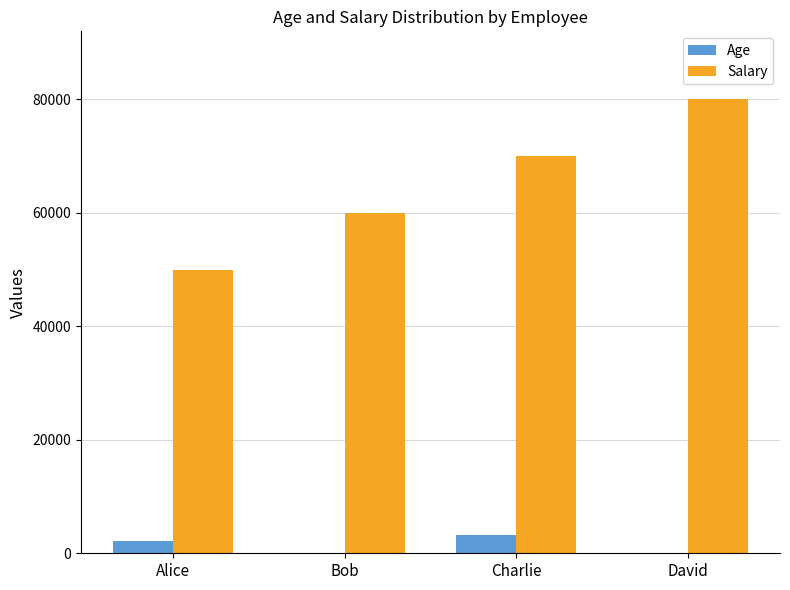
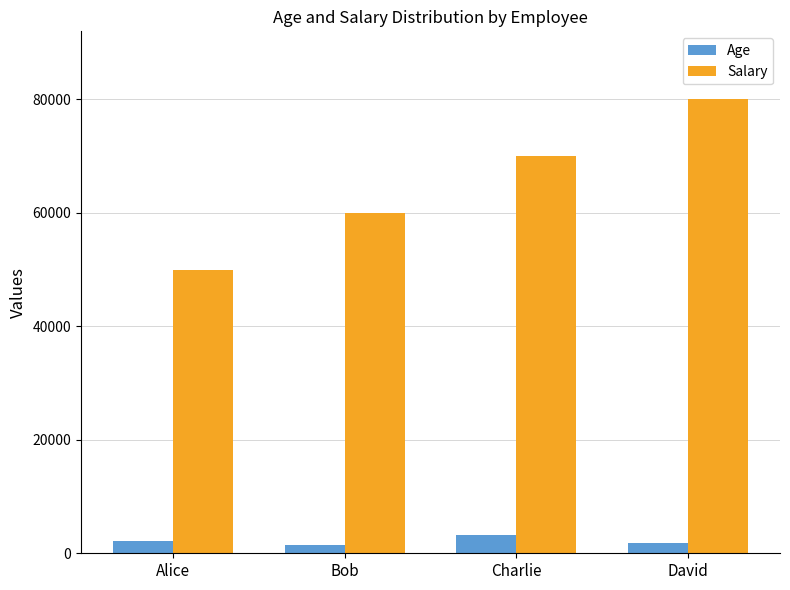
  {
    "Age": {
      "Alice": 2000,
-     "Bob": 0,
+     "Bob": 2000,
      "Charlie": 3000,
-     "David": 0
+     "David": 2000
    },
    "Salary": {
      "Alice": 50000,
      "Bob": 60000,
      "Charlie": 70000,
      "David": 80000
    }
  }
